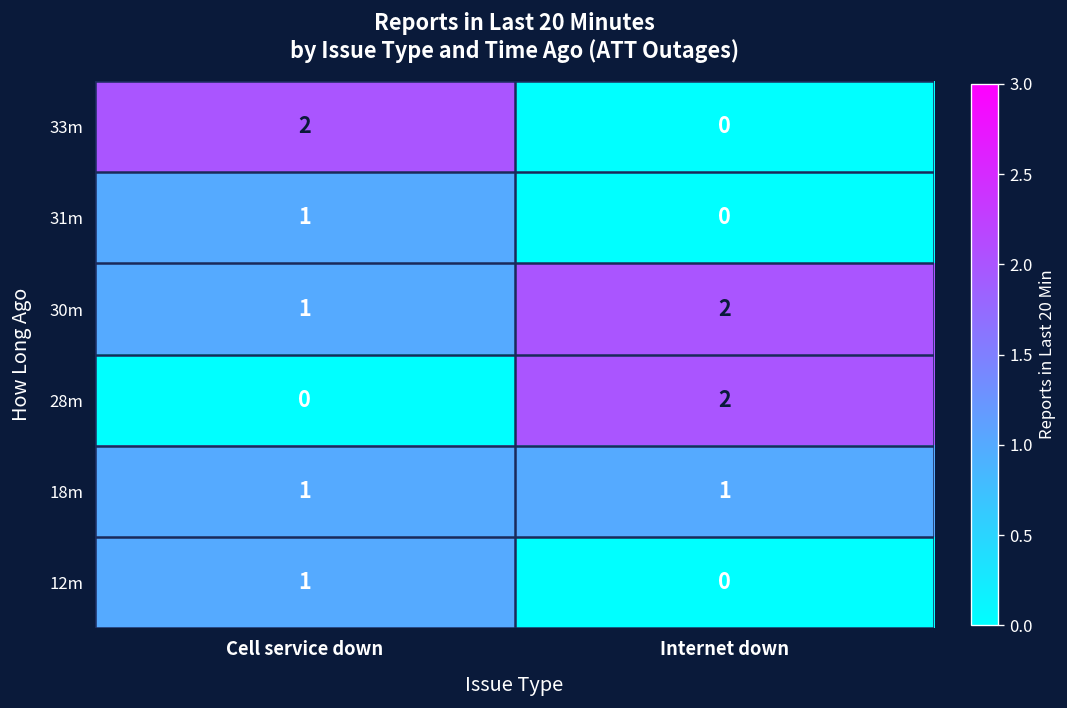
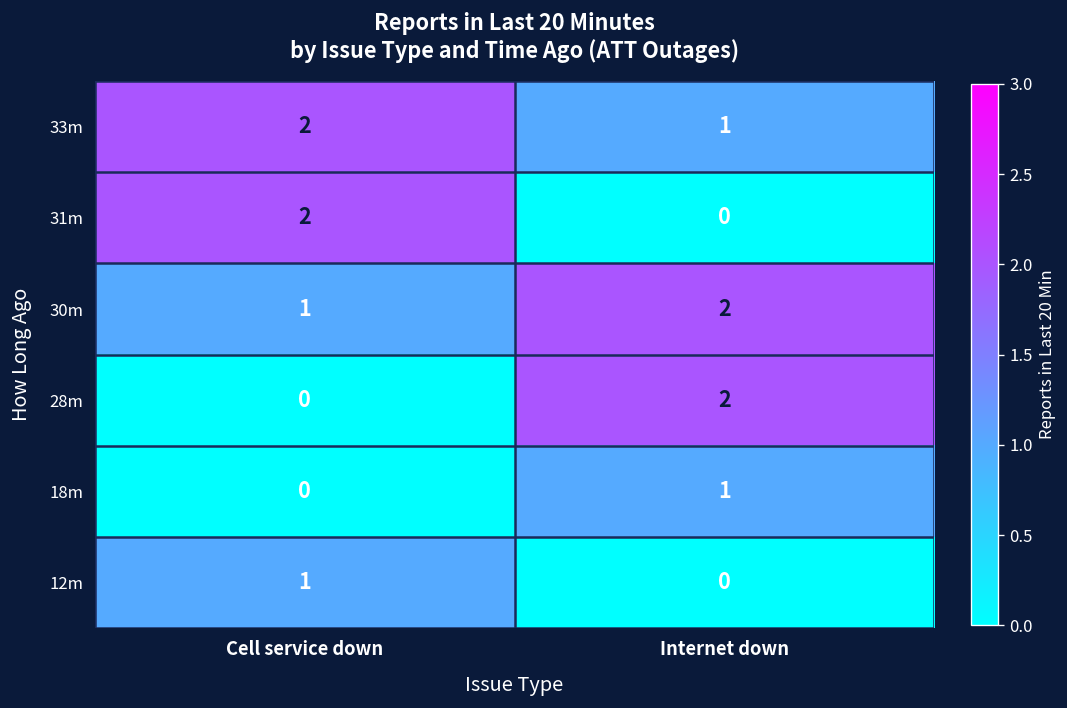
  {
    "33m": {
      "Cell service down": 2,
-     "Internet down": 0
+     "Internet down": 1
    },
    "31m": {
-     "Cell service down": 1,
+     "Cell service down": 2,
      "Internet down": 0
    },
    "30m": {
      "Cell service down": 1,
      "Internet down": 2
    },
    "28m": {
      "Cell service down": 0,
      "Internet down": 2
    },
    "18m": {
-     "Cell service down": 1,
+     "Cell service down": 0,
      "Internet down": 1
    },
    "12m": {
      "Cell service down": 1,
      "Internet down": 0
    }
  }
